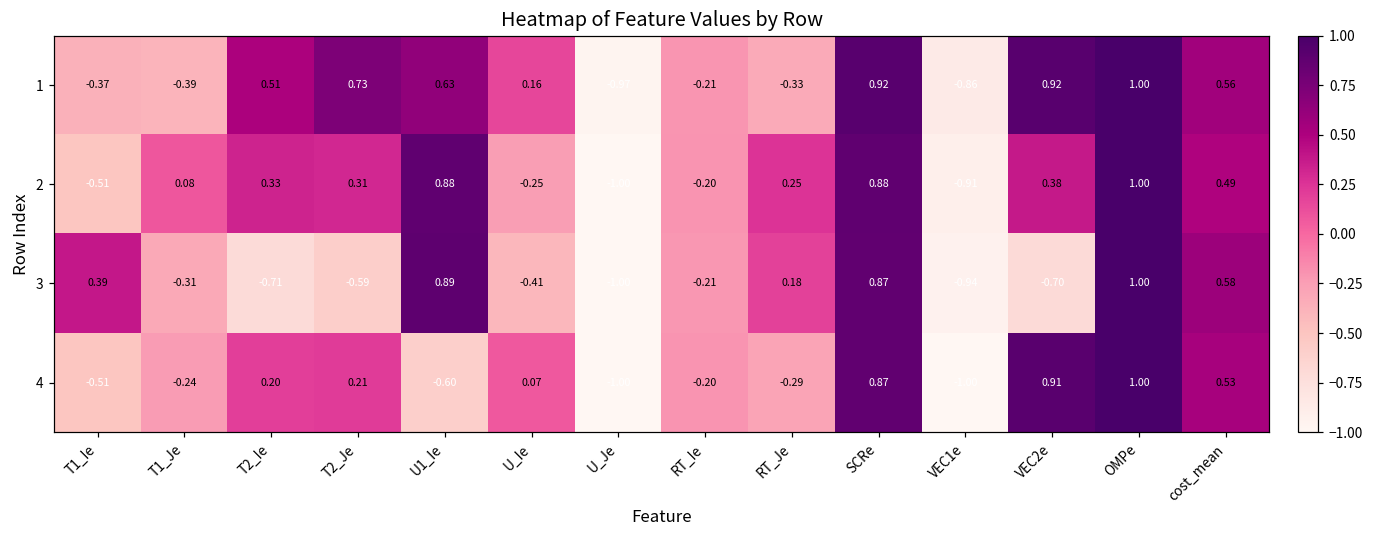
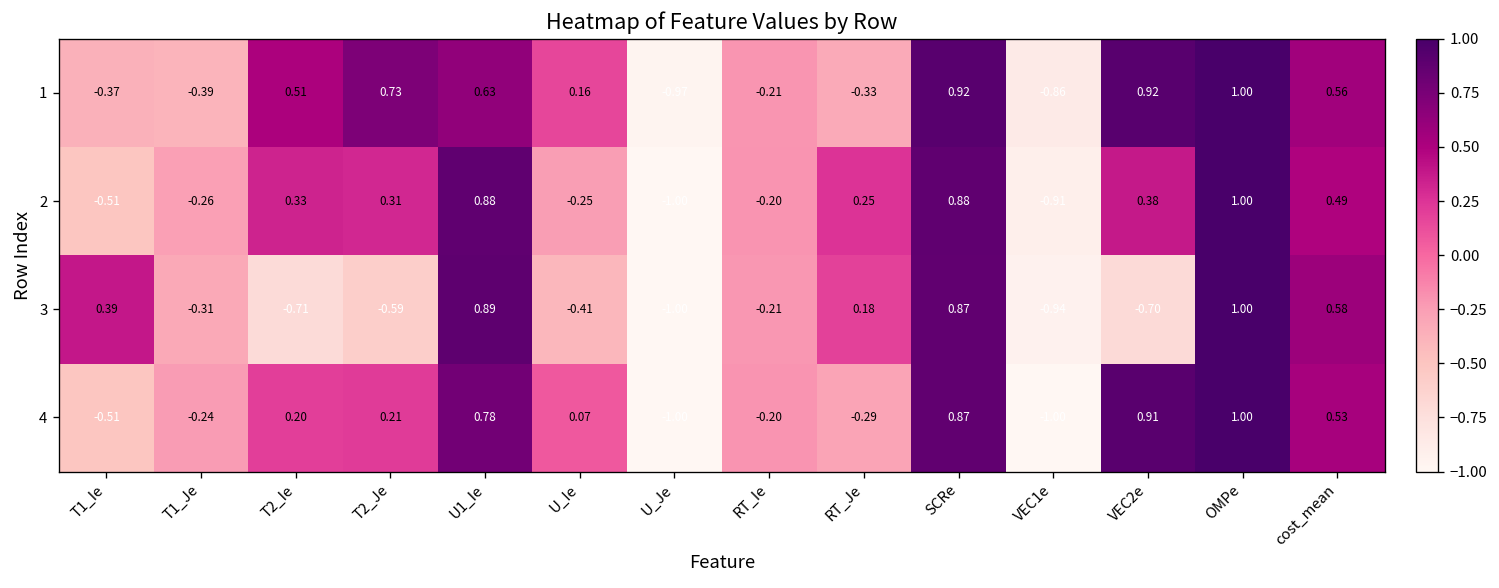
  {
    "1": {
      "T1_Ie": -0.37,
      "T1_Je": -0.39,
      "T2_Ie": 0.51,
      "T2_Je": 0.73,
      "U1_Ie": 0.63,
      "U_Ie": 0.16,
      "RT_Ie": -0.21,
      "RT_Je": -0.33,
      "SCRe": 0.92,
      "VEC2e": 0.92,
      "OMPe": 1.00,
      "cost_mean": 0.56
    },
    "2": {
      "T1_Ie": -0.51,
-     "T1_Je": 0.08,
+     "T1_Je": -0.26,
      "T2_Ie": 0.33,
      "T2_Je": 0.31,
      "U1_Ie": 0.88,
      "U_Ie": -0.25,
      "RT_Ie": -0.20,
      "RT_Je": 0.25,
      "SCRe": 0.88,
      "VEC2e": 0.38,
      "OMPe": 1.00,
      "cost_mean": 0.49
    },
    "3": {
      "T1_Ie": 0.39,
      "T1_Je": -0.31,
      "T2_Je": -0.59,
      "U1_Ie": 0.89,
      "U_Ie": -0.41,
      "RT_Ie": -0.21,
      "RT_Je": 0.18,
      "SCRe": 0.87,
      "OMPe": 1.00,
      "cost_mean": 0.58
    },
    "4": {
      "T1_Ie": -0.51,
      "T1_Je": -0.24,
      "T2_Ie": 0.20,
      "T2_Je": 0.21,
-     "U1_Ie": -0.60,
+     "U1_Ie": 0.78,
      "U_Ie": 0.07,
      "RT_Ie": -0.20,
      "RT_Je": -0.29,
      "SCRe": 0.87,
      "VEC2e": 0.91,
      "OMPe": 1.00,
      "cost_mean": 0.53
    }
  }
